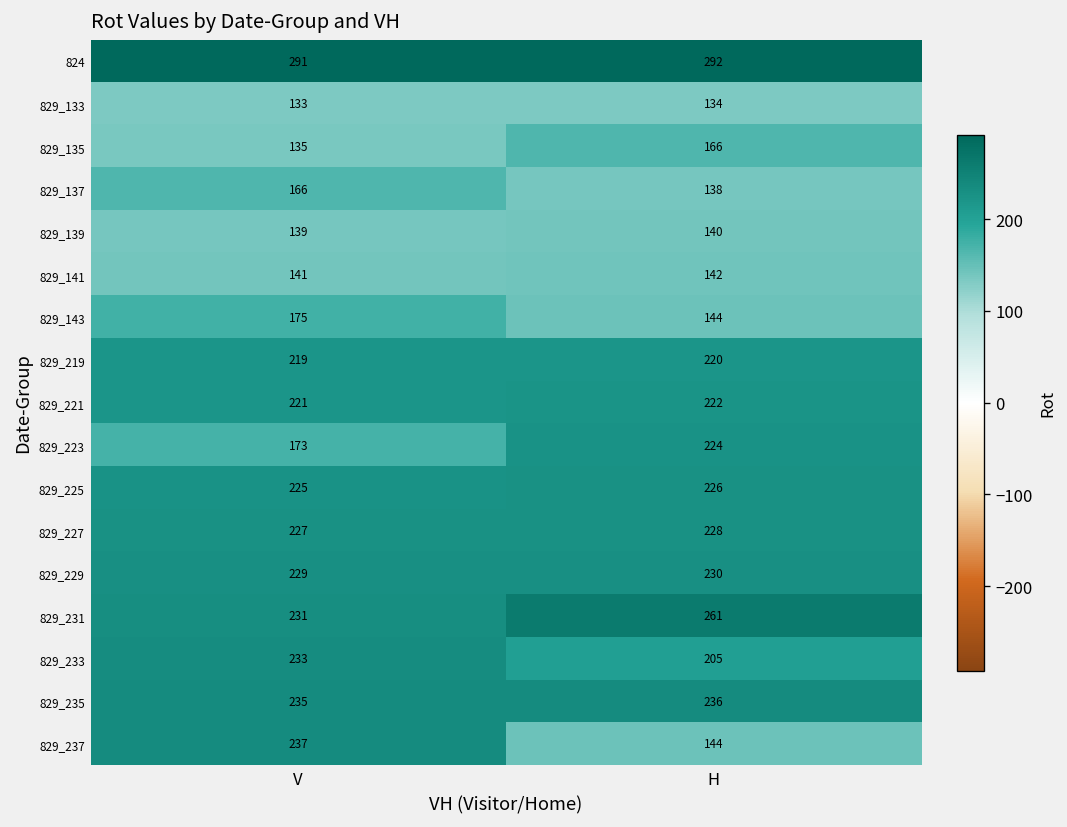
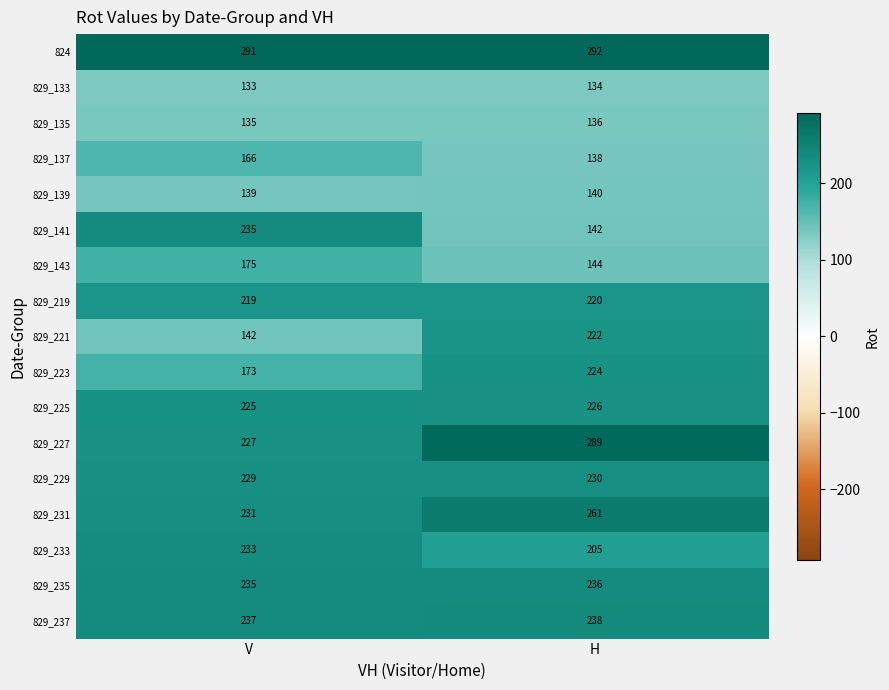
  {
    "824": {
      "V": 291,
      "H": 292
    },
    "829_133": {
      "V": 133,
      "H": 134
    },
    "829_135": {
      "V": 135,
-     "H": 166
+     "H": 136
    },
    "829_137": {
      "V": 166,
      "H": 138
    },
    "829_139": {
      "V": 139,
      "H": 140
    },
    "829_141": {
-     "V": 141,
+     "V": 235,
      "H": 142
    },
    "829_143": {
      "V": 175,
      "H": 144
    },
    "829_219": {
      "V": 219,
      "H": 220
    },
    "829_221": {
-     "V": 221,
+     "V": 142,
      "H": 222
    },
    "829_223": {
      "V": 173,
      "H": 224
    },
    "829_225": {
      "V": 225,
      "H": 226
    },
    "829_227": {
      "V": 227,
-     "H": 228
+     "H": 289
    },
    "829_229": {
      "V": 229,
      "H": 230
    },
    "829_231": {
      "V": 231,
      "H": 261
    },
    "829_233": {
      "V": 233,
      "H": 205
    },
    "829_235": {
      "V": 235,
      "H": 236
    },
    "829_237": {
      "V": 237,
-     "H": 144
+     "H": 238
    }
  }
